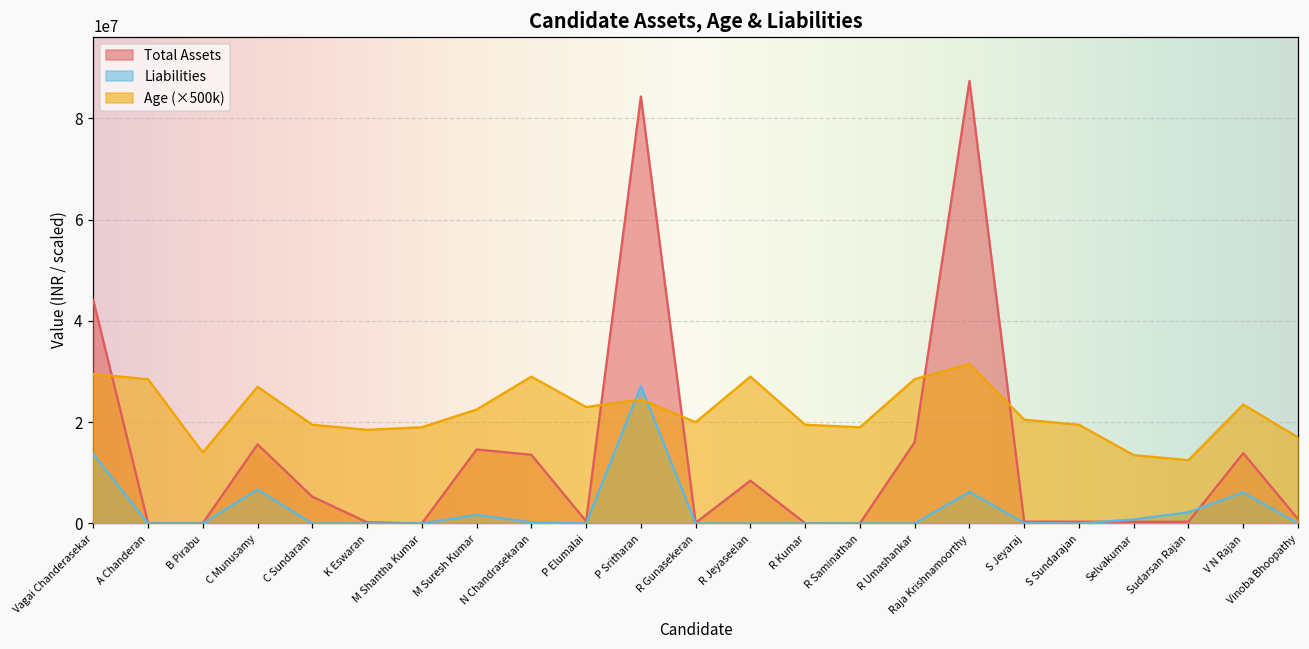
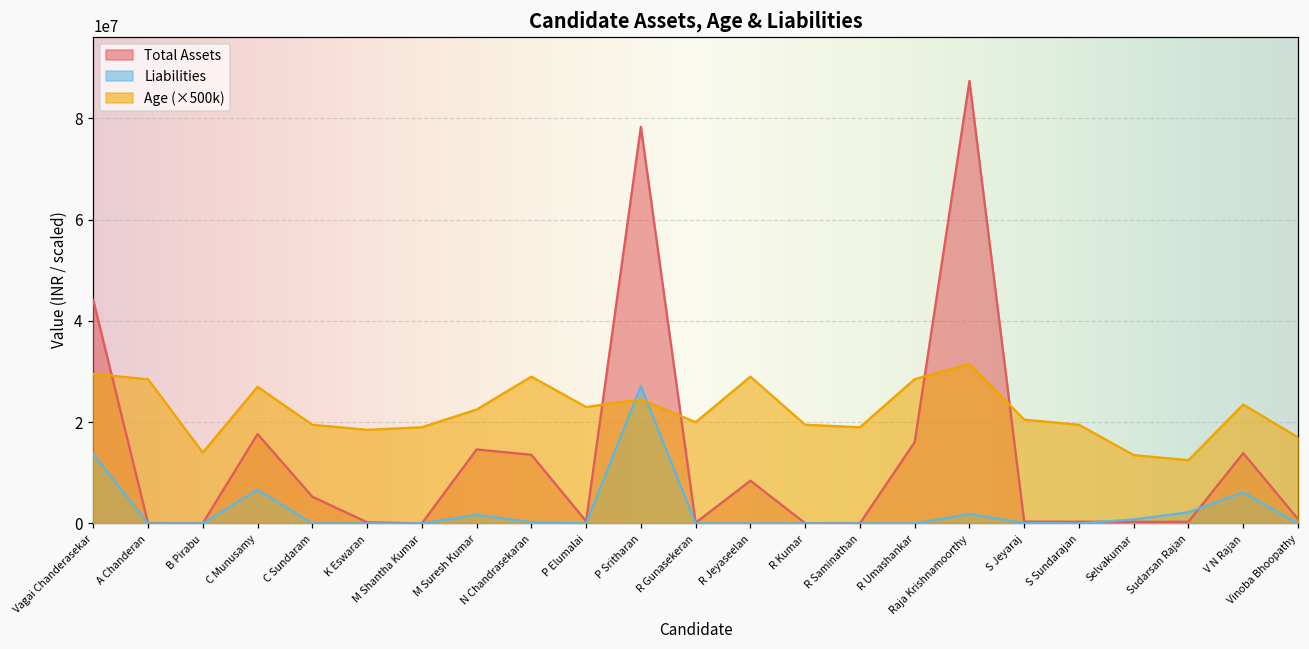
  {
    "Total Assets": {
      "Vagai Chanderasekar": 44000000,
-     "C Munusamy": 16000000,
+     "C Munusamy": 18000000,
      "C Sundaram": 5000000,
      "M Suresh Kumar": 15000000,
      "N Chandrasekaran": 14000000,
-     "P Sritharan": 84000000,
+     "P Sritharan": 78000000,
      "R Jeyaseelan": 8000000,
      "R Umashankar": 16000000,
      "Raja Krishnamoorthy": 87000000,
      "Sudarsan Rajan": 0,
      "V N Rajan": 14000000,
      "Vinoba Bhoopathy": 1000000
    },
    "Liabilities": {
      "Vagai Chanderasekar": 14000000,
      "C Munusamy": 7000000,
      "C Sundaram": 0,
      "M Suresh Kumar": 2000000,
      "N Chandrasekaran": 0,
      "P Sritharan": 27000000,
      "R Jeyaseelan": 0,
      "R Umashankar": 0,
-     "Raja Krishnamoorthy": 6000000,
+     "Raja Krishnamoorthy": 2000000,
      "Sudarsan Rajan": 2000000,
      "V N Rajan": 6000000,
      "Vinoba Bhoopathy": 0
    },
    "Age (×500k)": {
      "Vagai Chanderasekar": 30000000,
      "A Chanderan": 29000000,
      "B Pirabu": 14000000,
      "C Munusamy": 27000000,
      "C Sundaram": 20000000,
      "K Eswaran": 19000000,
      "M Shantha Kumar": 19000000,
      "M Suresh Kumar": 23000000,
      "N Chandrasekaran": 29000000,
      "P Elumalai": 23000000,
      "P Sritharan": 25000000,
      "R Gunasekeran": 20000000,
      "R Jeyaseelan": 29000000,
      "R Kumar": 20000000,
      "R Saminathan": 19000000,
      "R Umashankar": 29000000,
      "Raja Krishnamoorthy": 32000000,
      "S Jeyaraj": 21000000,
      "S Sundarajan": 20000000,
      "Selvakumar": 14000000,
      "Sudarsan Rajan": 13000000,
      "V N Rajan": 24000000,
      "Vinoba Bhoopathy": 17000000
    }
  }
